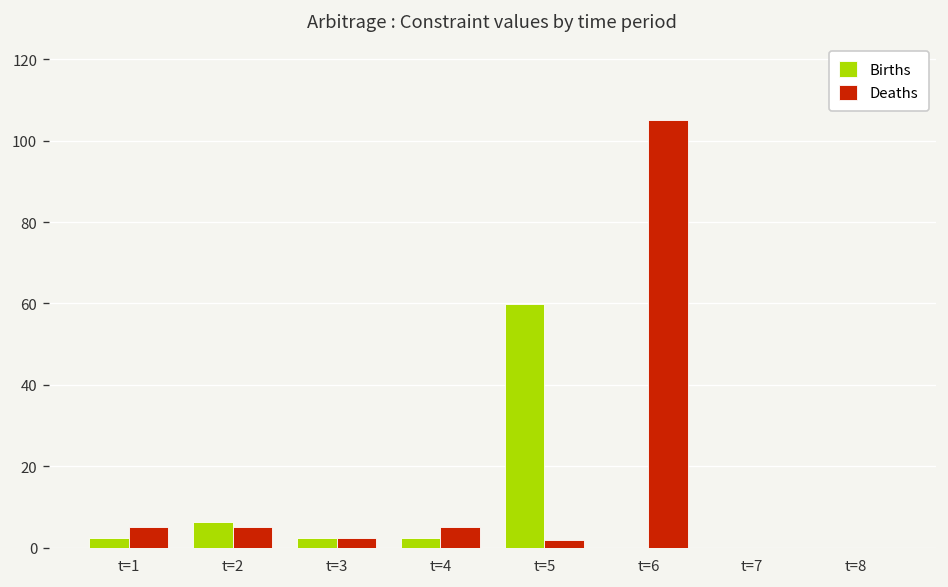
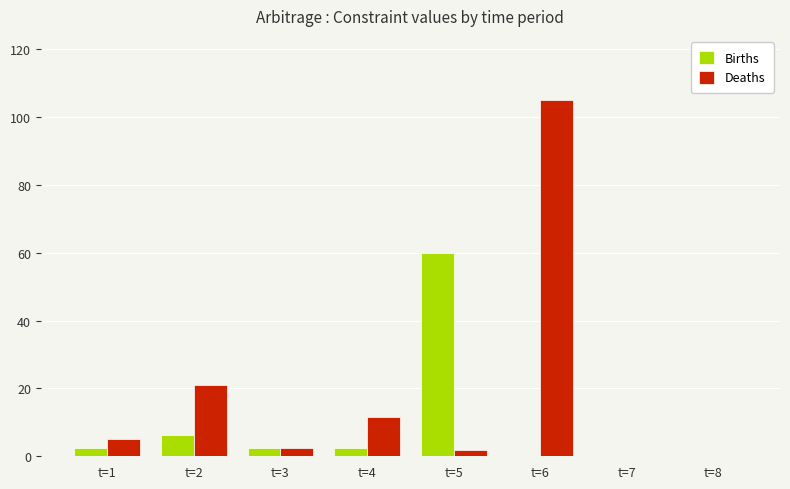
  {
    "Births": {
      "t=1": 3,
      "t=2": 6,
      "t=3": 3,
      "t=4": 3,
      "t=5": 60,
      "t=6": 0,
      "t=7": 0,
      "t=8": 0
    },
    "Deaths": {
      "t=1": 5,
-     "t=2": 5,
+     "t=2": 21,
      "t=3": 3,
-     "t=4": 5,
+     "t=4": 12,
      "t=5": 2,
      "t=6": 105,
      "t=7": 0,
      "t=8": 0
    }
  }
